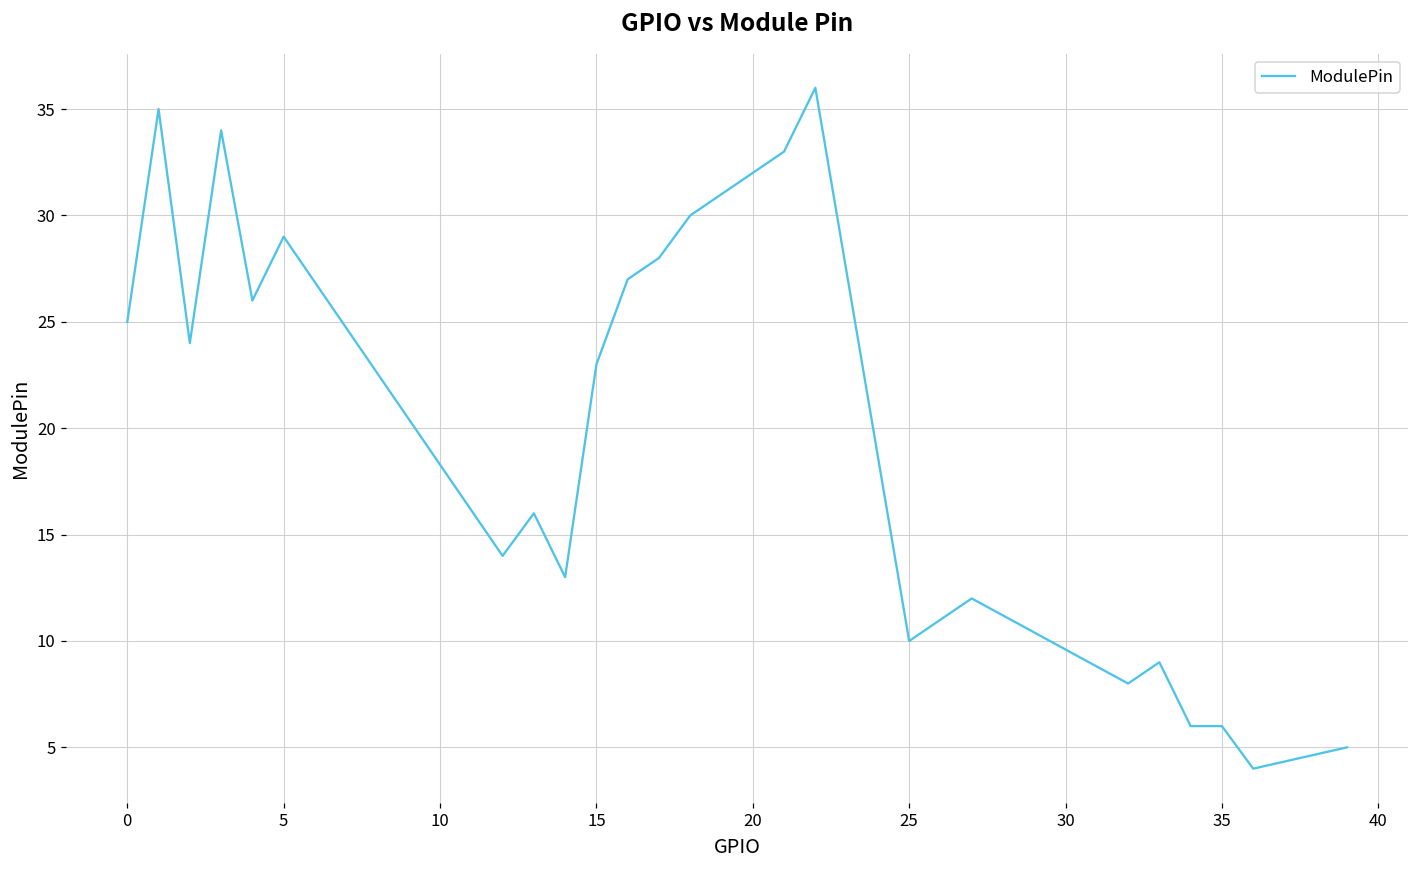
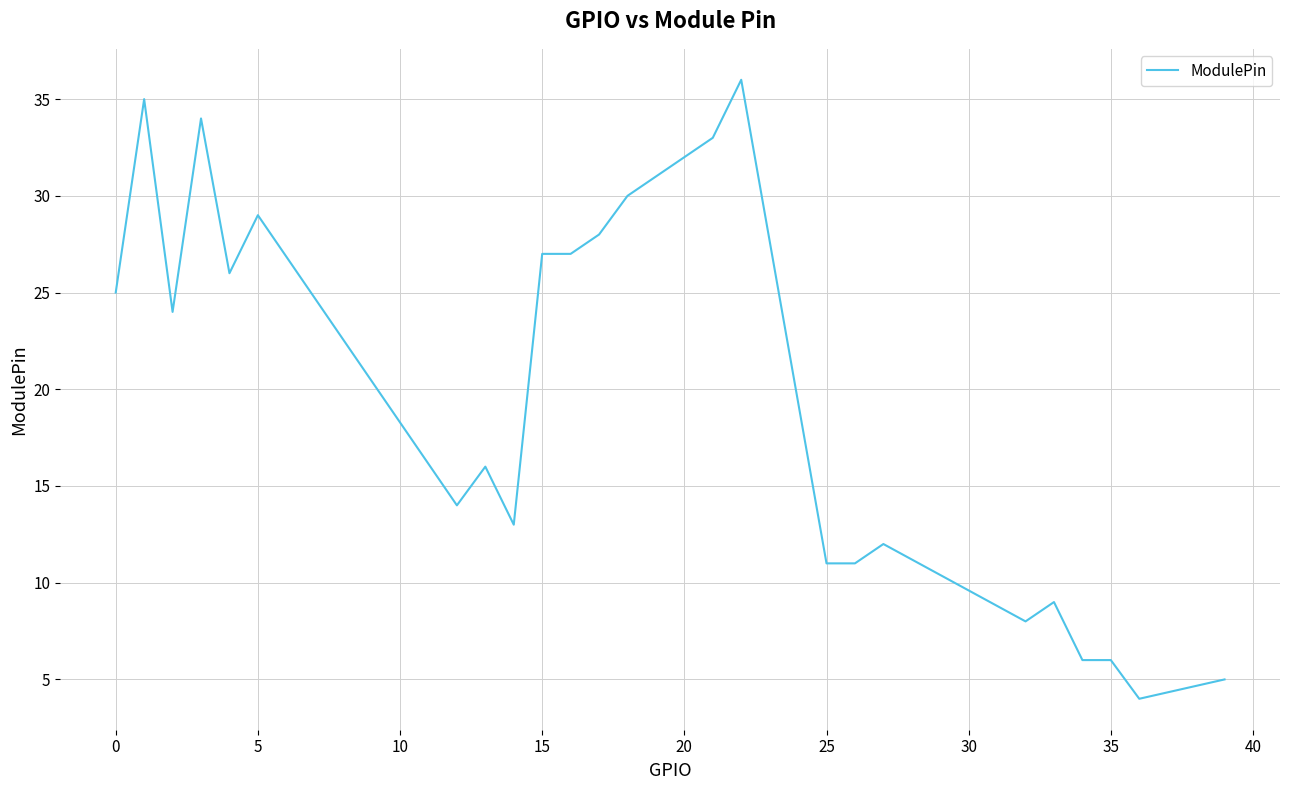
  {
    "0": 25,
    "5": 29,
-   "15": 23,
-   "25": 10,
+   "15": 27,
+   "25": 11,
    "35": 6
  }
